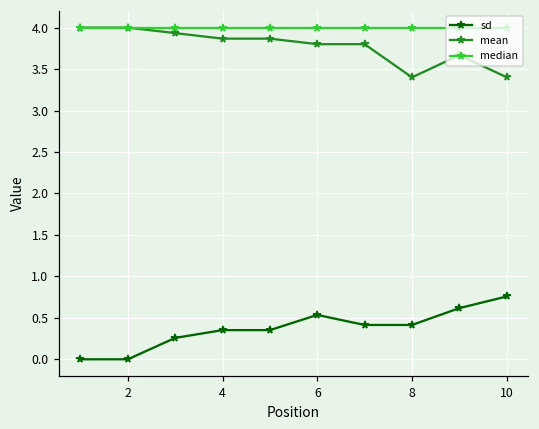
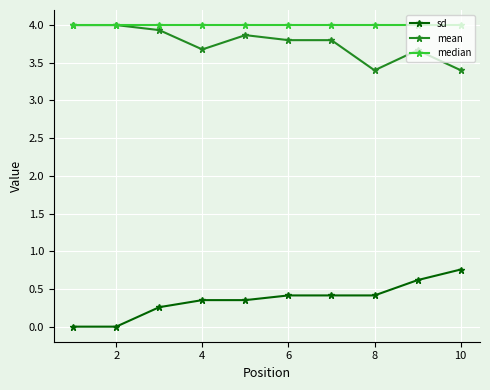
  {
    "sd": {
      "2": 0.0,
      "4": 0.4,
-     "6": 0.5,
+     "6": 0.4,
      "8": 0.4,
      "10": 0.8
    },
    "mean": {
-     "4": 3.9,
+     "4": 3.7,
      "6": 3.8,
      "8": 3.4,
      "10": 3.4
    },
    "median": {
      "4": 4.0,
      "6": 4.0,
      "8": 4.0
    }
  }
